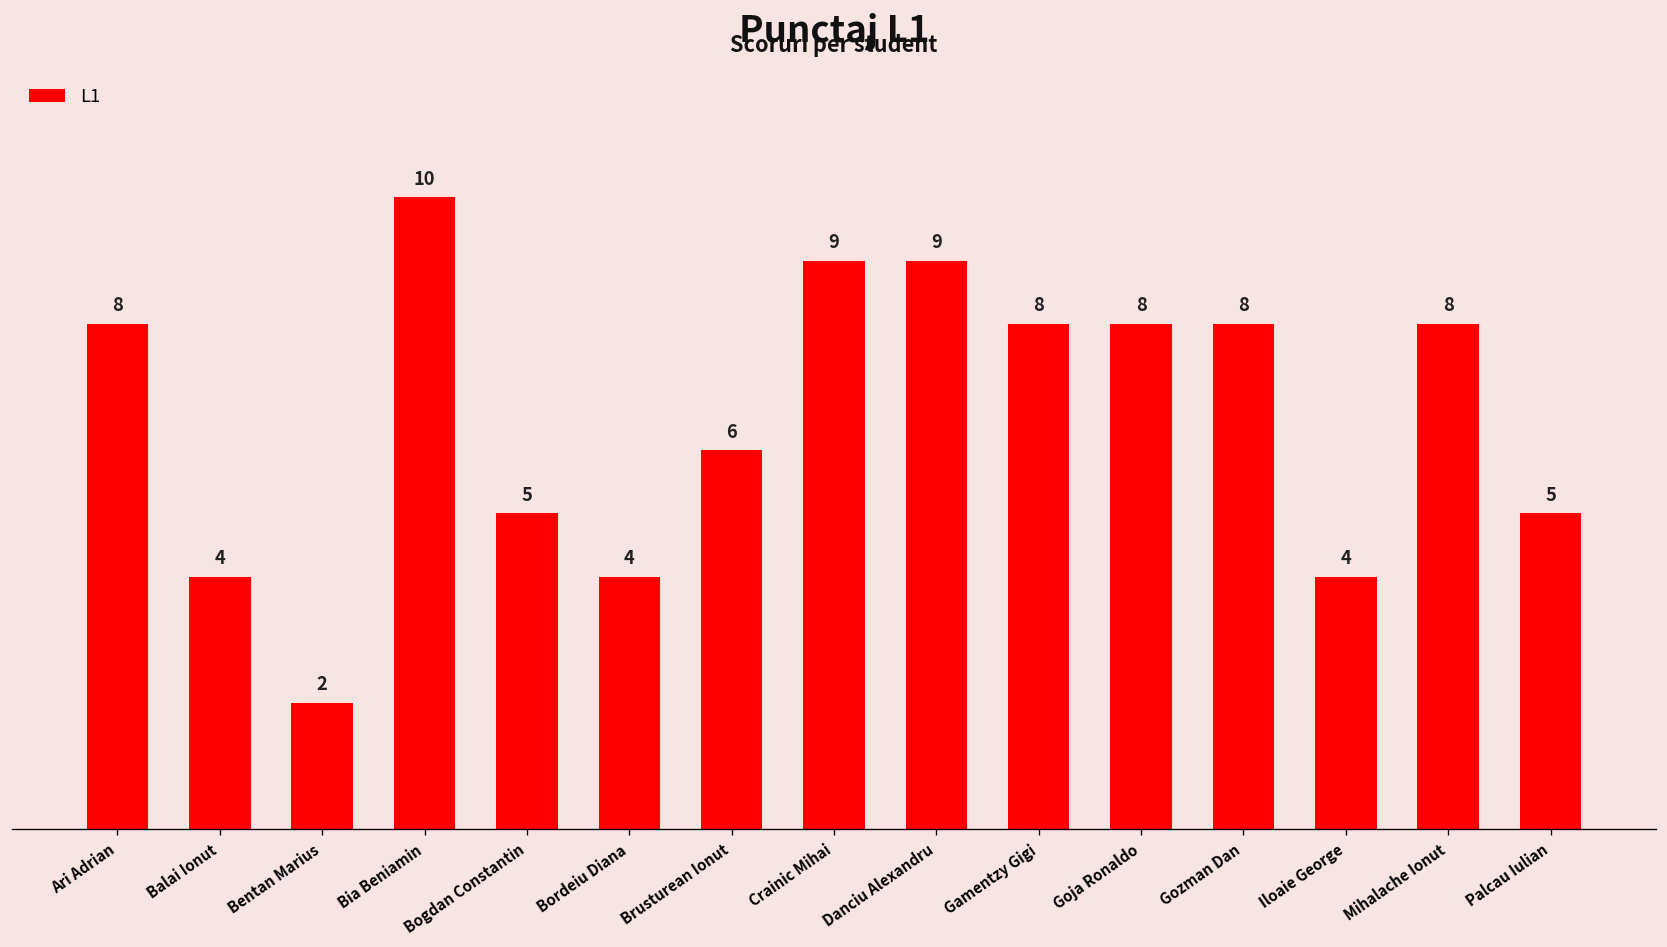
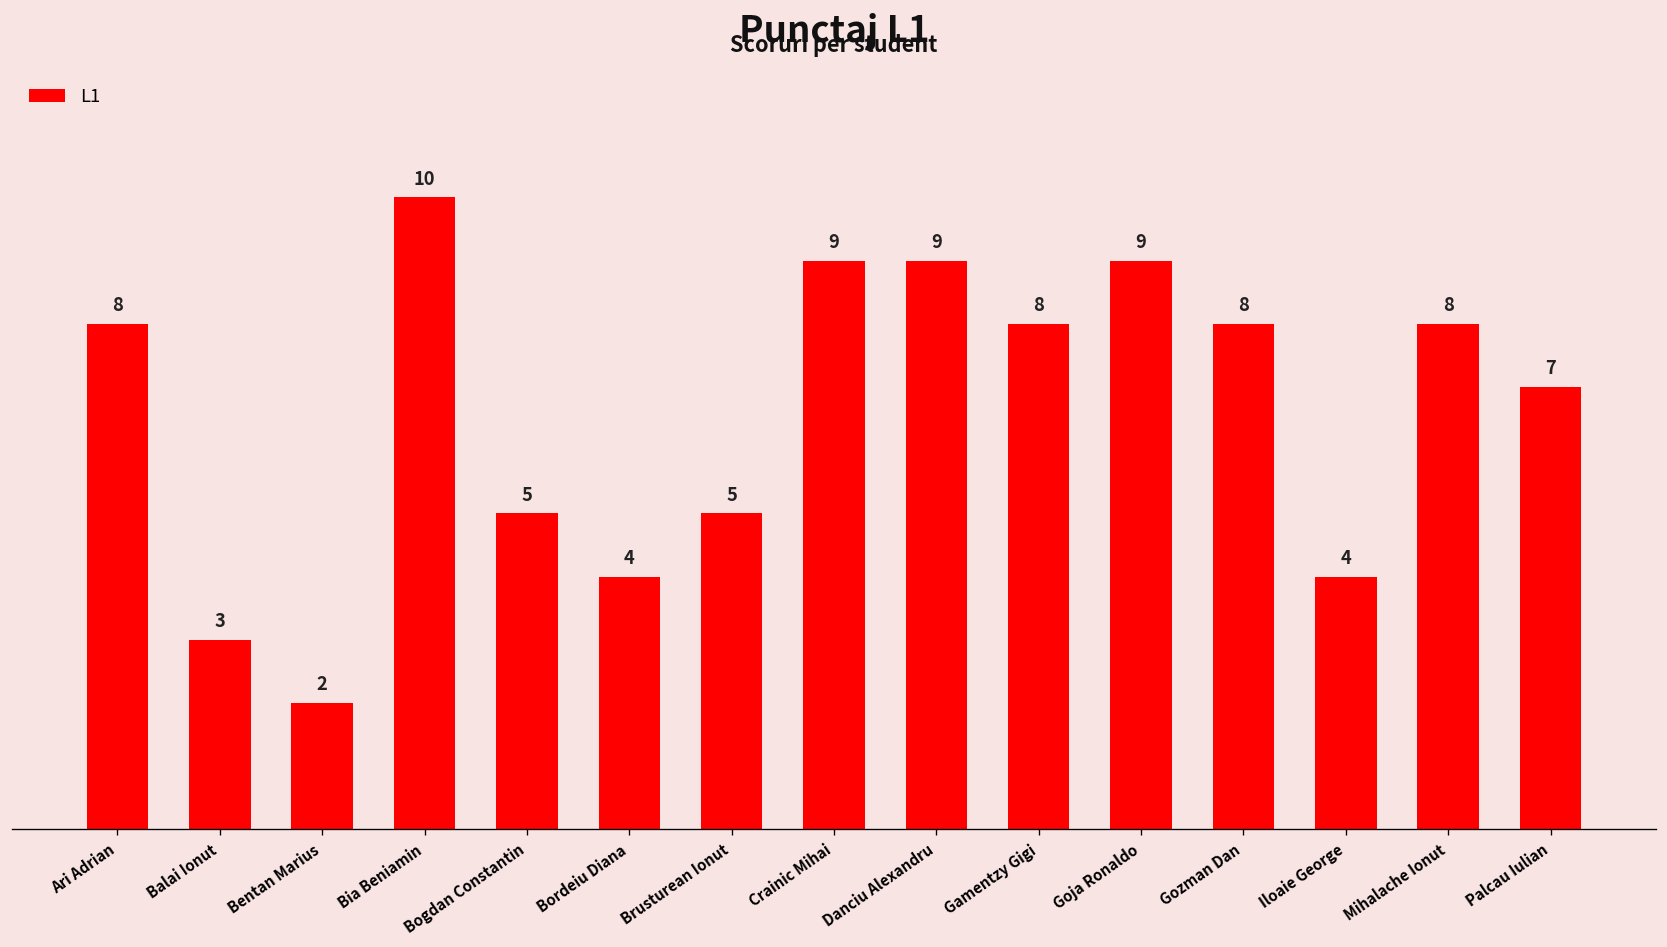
  {
    "Ari Adrian": 8,
-   "Balai Ionut": 4,
+   "Balai Ionut": 3,
    "Bentan Marius": 2,
    "Bia Beniamin": 10,
    "Bogdan Constantin": 5,
    "Bordeiu Diana": 4,
-   "Brusturean Ionut": 6,
+   "Brusturean Ionut": 5,
    "Crainic Mihai": 9,
    "Danciu Alexandru": 9,
    "Gamentzy Gigi": 8,
-   "Goja Ronaldo": 8,
+   "Goja Ronaldo": 9,
    "Gozman Dan": 8,
    "Iloaie George": 4,
    "Mihalache Ionut": 8,
-   "Palcau Iulian": 5
+   "Palcau Iulian": 7
  }
